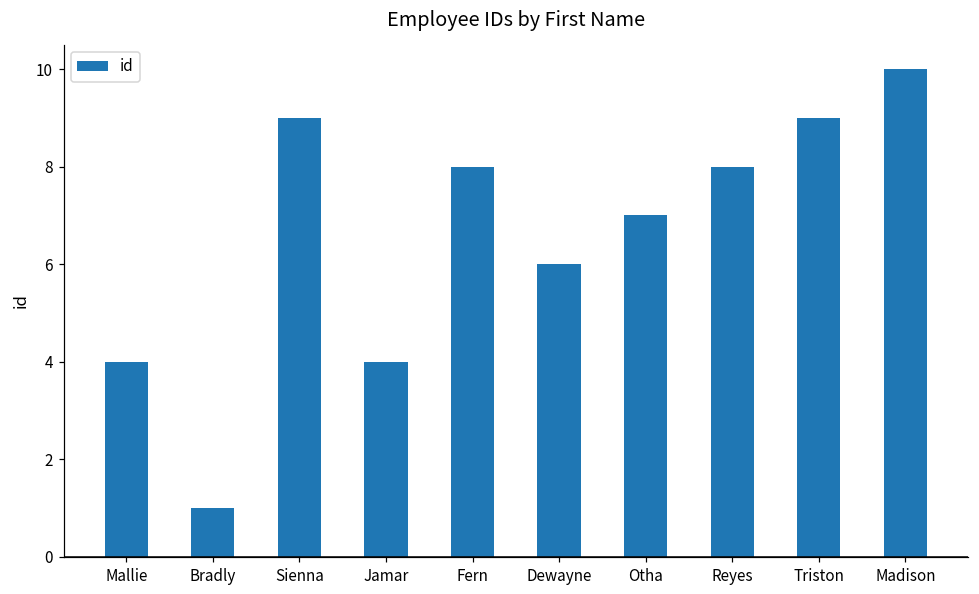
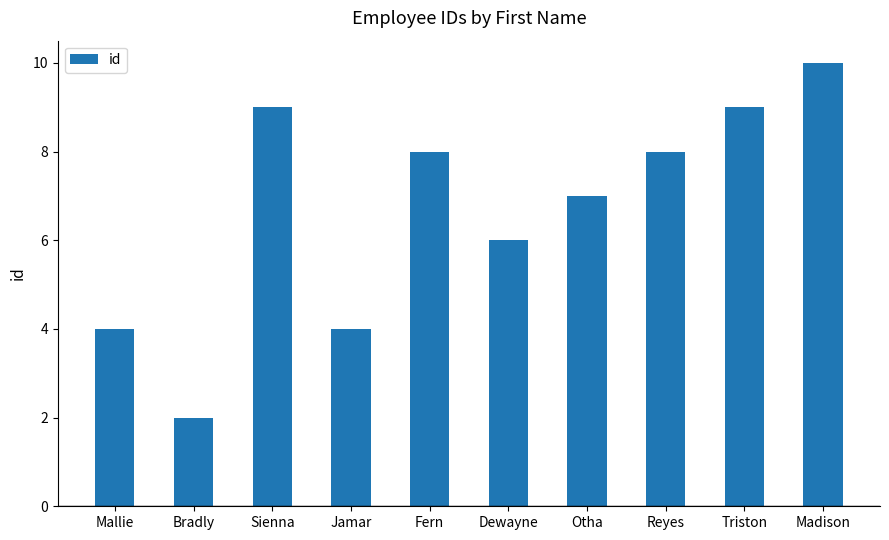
  {
    "Mallie": 4,
-   "Bradly": 1,
+   "Bradly": 2,
    "Sienna": 9,
    "Jamar": 4,
    "Fern": 8,
    "Dewayne": 6,
    "Otha": 7,
    "Reyes": 8,
    "Triston": 9,
    "Madison": 10
  }
